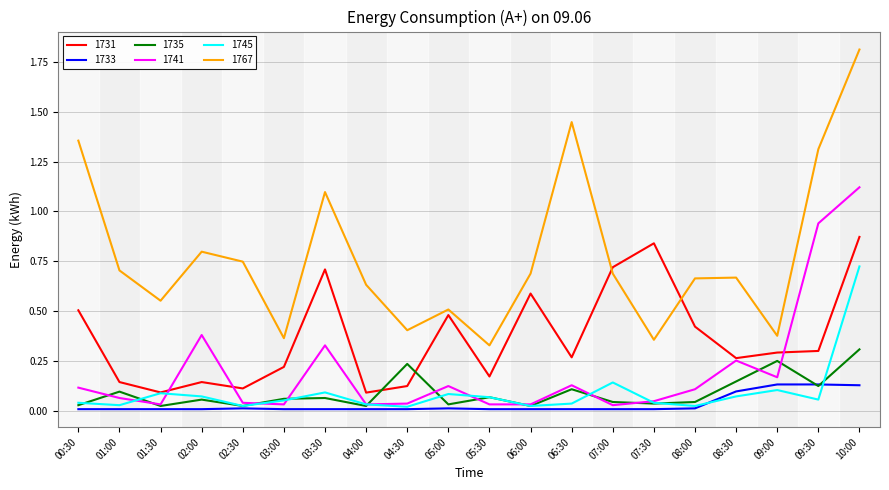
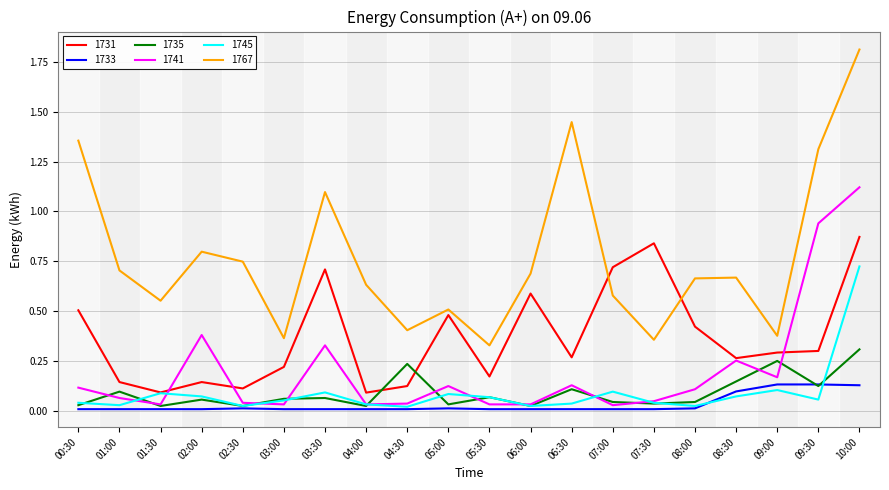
  {
    "1731": {
      "00:30": 0.50,
      "01:00": 0.14,
      "02:00": 0.14,
      "02:30": 0.11,
      "03:00": 0.22,
      "03:30": 0.71,
      "04:00": 0.09,
      "04:30": 0.12,
      "05:00": 0.48,
      "05:30": 0.17,
      "06:00": 0.59,
      "06:30": 0.27,
      "07:00": 0.72,
      "07:30": 0.84,
      "08:00": 0.42,
      "09:00": 0.29,
      "09:30": 0.30,
      "10:00": 0.87
    },
    "1733": {
      "00:30": 0.01,
      "01:00": 0.01,
      "01:30": 0.01,
      "02:00": 0.01,
      "03:00": 0.01,
      "03:30": 0.01,
      "04:00": 0.01,
      "05:00": 0.01,
      "05:30": 0.01,
      "06:00": 0.01,
      "06:30": 0.01,
      "07:00": 0.01,
      "07:30": 0.01,
      "08:30": 0.10,
      "09:00": 0.13,
      "10:00": 0.13
    },
    "1735": {
      "01:00": 0.10,
      "02:00": 0.06,
      "03:30": 0.06,
      "04:30": 0.24,
      "05:00": 0.03,
      "06:30": 0.11,
      "07:00": 0.04,
      "08:00": 0.04,
      "08:30": 0.15,
      "09:00": 0.25,
      "10:00": 0.31
    },
    "1741": {
      "00:30": 0.12,
      "01:00": 0.06,
      "02:00": 0.38,
      "02:30": 0.04,
      "03:00": 0.03,
      "03:30": 0.33,
      "04:30": 0.04,
      "05:00": 0.12,
      "05:30": 0.03,
      "06:30": 0.13,
      "07:00": 0.03,
      "08:00": 0.11,
      "09:00": 0.17,
      "09:30": 0.94,
      "10:00": 1.12
    },
    "1745": {
      "01:00": 0.03,
      "02:00": 0.07,
      "03:30": 0.09,
      "05:00": 0.08,
      "06:30": 0.04,
-     "07:00": 0.14,
+     "07:00": 0.10,
      "08:30": 0.07,
      "09:00": 0.10,
      "09:30": 0.06,
      "10:00": 0.72
    },
    "1767": {
      "00:30": 1.36,
      "01:00": 0.70,
      "01:30": 0.55,
      "02:00": 0.80,
      "02:30": 0.75,
      "03:00": 0.36,
      "03:30": 1.10,
      "04:00": 0.63,
      "04:30": 0.40,
      "05:00": 0.51,
      "05:30": 0.33,
      "06:00": 0.69,
      "06:30": 1.45,
-     "07:00": 0.69,
+     "07:00": 0.58,
      "07:30": 0.36,
      "08:00": 0.66,
      "08:30": 0.67,
      "09:00": 0.38,
      "09:30": 1.31,
      "10:00": 1.81
    }
  }
